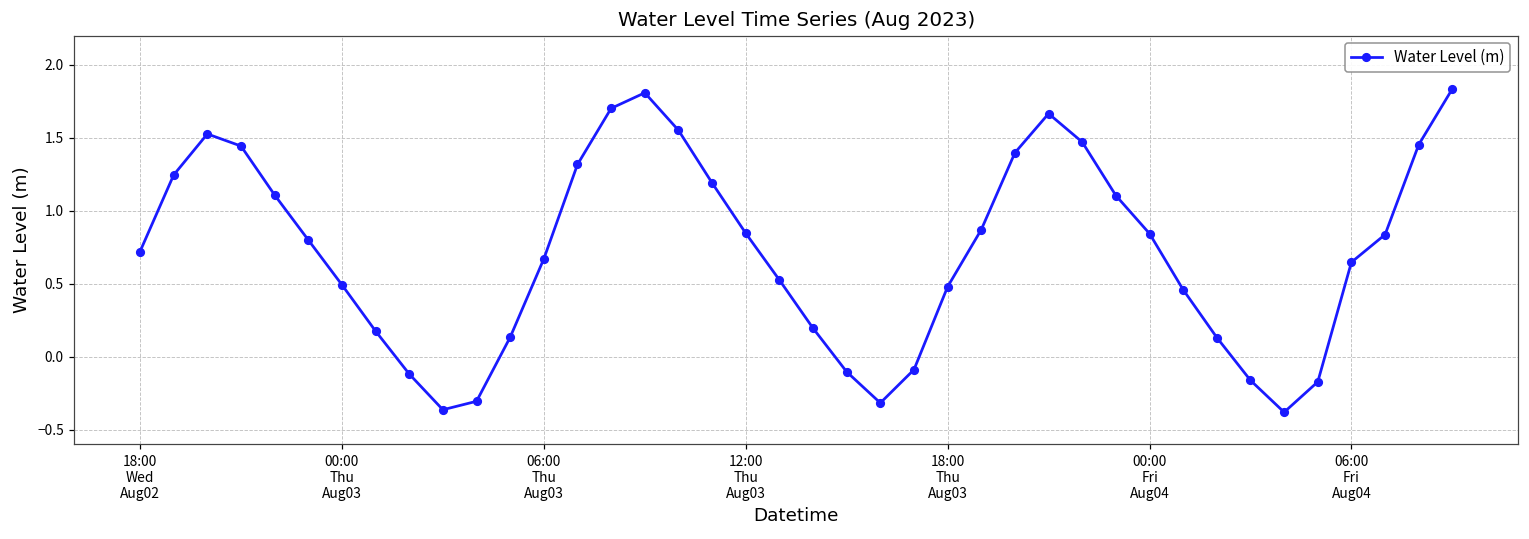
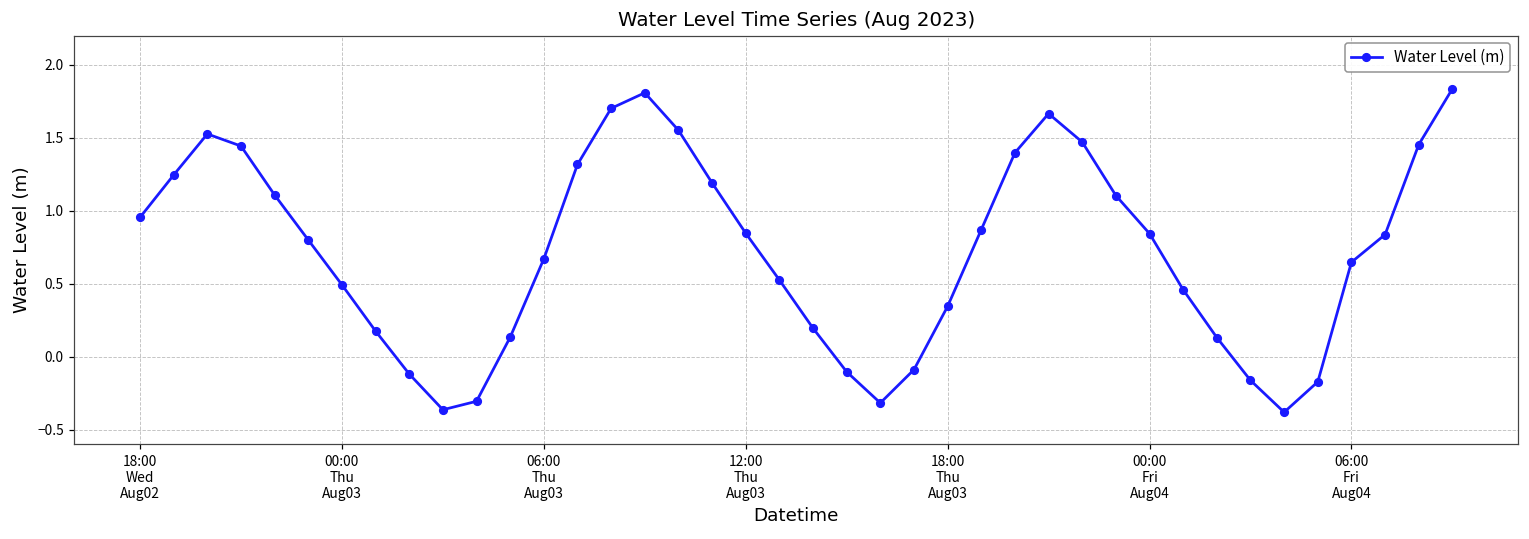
  {
-   "18:00 Wed Aug02": 0.72,
+   "18:00 Wed Aug02": 0.95,
    "00:00 Thu Aug03": 0.49,
    "06:00 Thu Aug03": 0.67,
    "12:00 Thu Aug03": 0.85,
-   "18:00 Thu Aug03": 0.48,
+   "18:00 Thu Aug03": 0.34,
    "00:00 Fri Aug04": 0.84,
    "06:00 Fri Aug04": 0.65
  }
